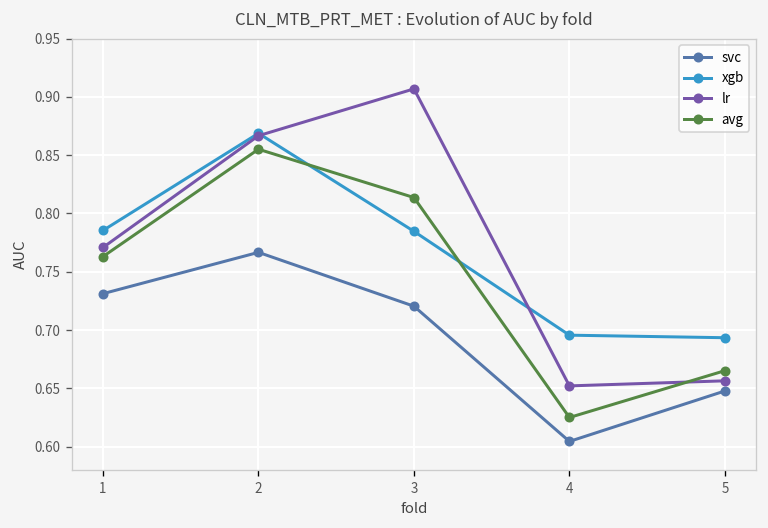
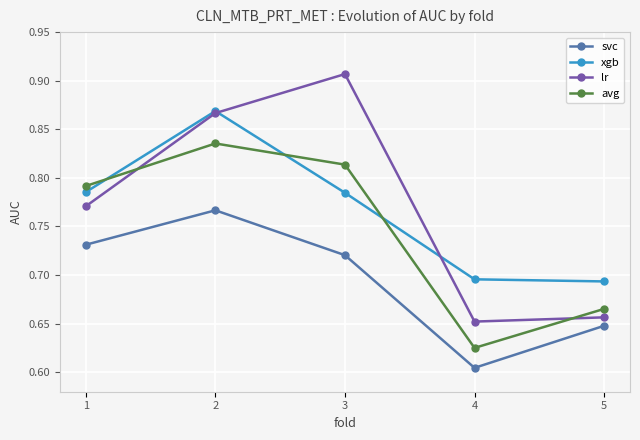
  {
    "avg": {
-     "1": 0.76,
-     "2": 0.86,
+     "1": 0.79,
+     "2": 0.84,
      "3": 0.81,
      "4": 0.63,
      "5": 0.67
    }
  }
